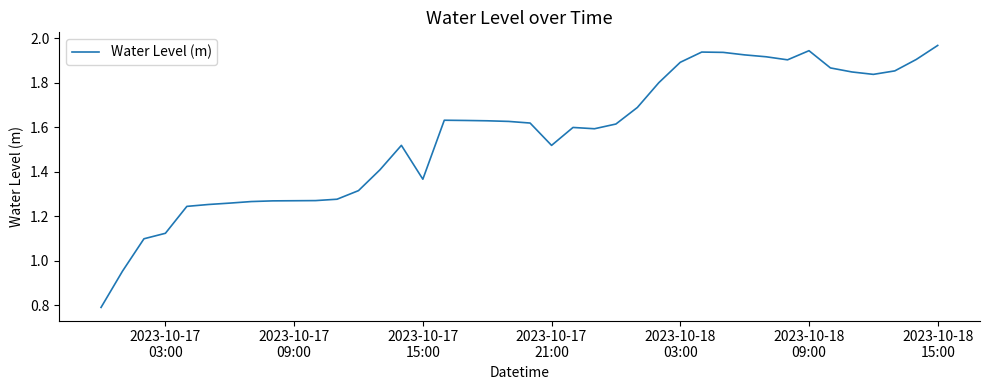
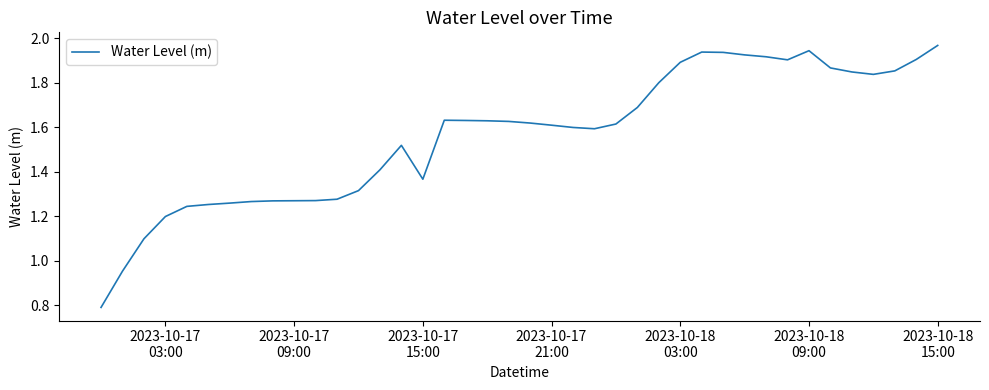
  {
-   "2023-10-17 03:00": 1.12,
+   "2023-10-17 03:00": 1.20,
    "2023-10-17 09:00": 1.27,
    "2023-10-17 15:00": 1.37,
-   "2023-10-17 21:00": 1.52,
+   "2023-10-17 21:00": 1.61,
    "2023-10-18 03:00": 1.89,
    "2023-10-18 09:00": 1.94,
    "2023-10-18 15:00": 1.97
  }
